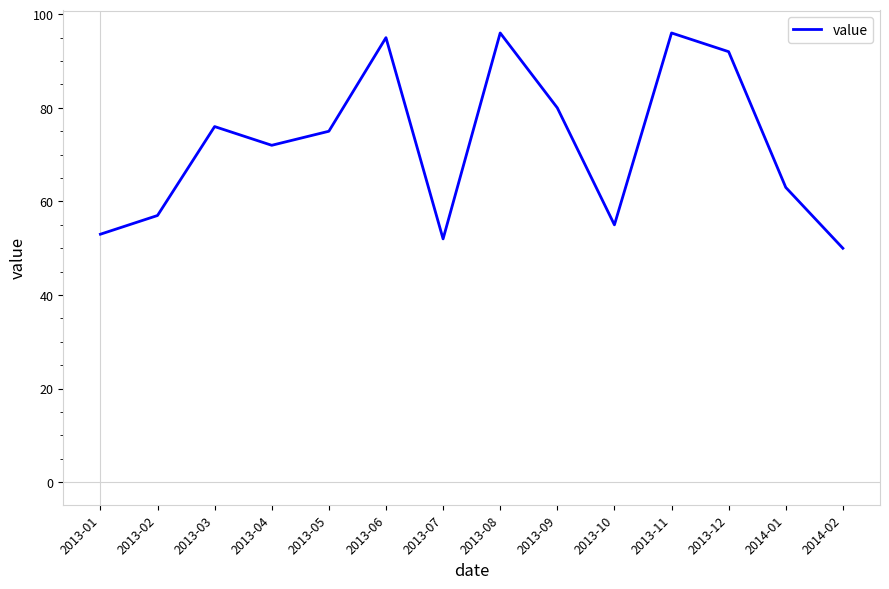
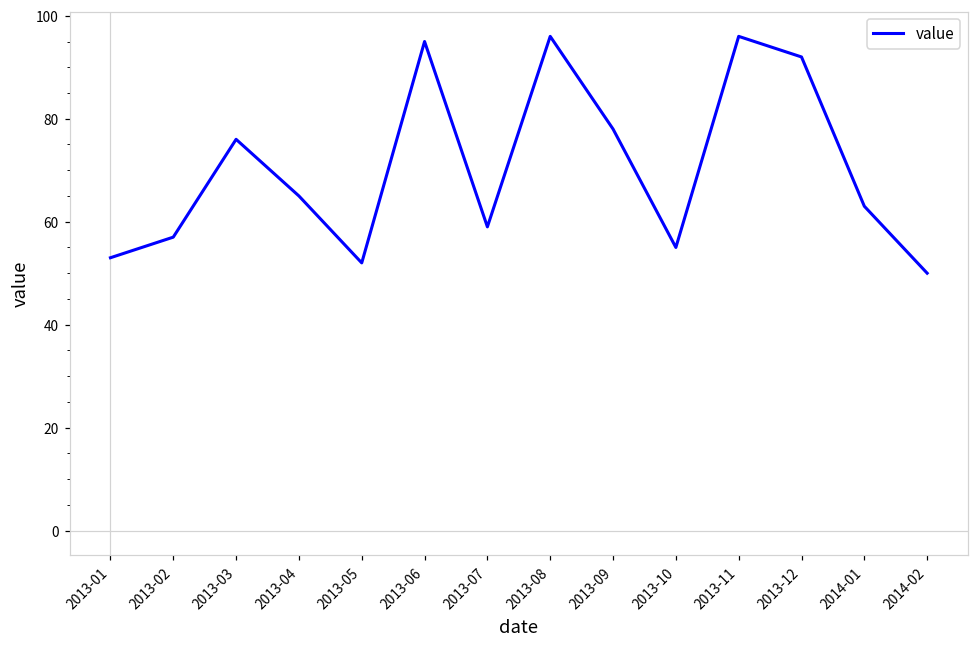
  {
    "2013-01": 53,
    "2013-02": 57,
    "2013-03": 76,
-   "2013-04": 72,
-   "2013-05": 75,
+   "2013-04": 65,
+   "2013-05": 52,
    "2013-06": 95,
-   "2013-07": 52,
+   "2013-07": 59,
    "2013-08": 96,
-   "2013-09": 80,
+   "2013-09": 78,
    "2013-10": 55,
    "2013-11": 96,
    "2013-12": 92,
    "2014-01": 63,
    "2014-02": 50
  }
